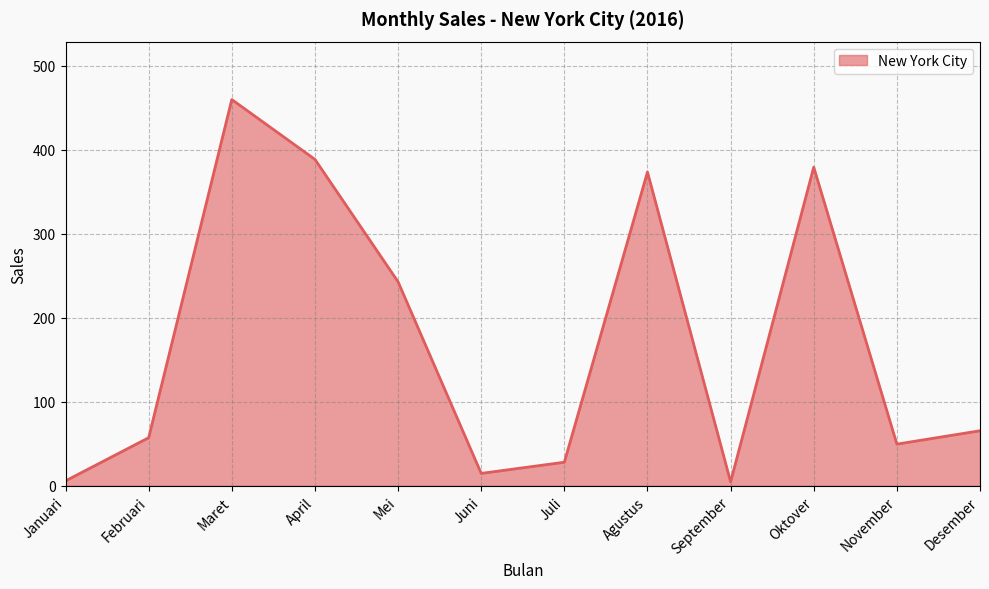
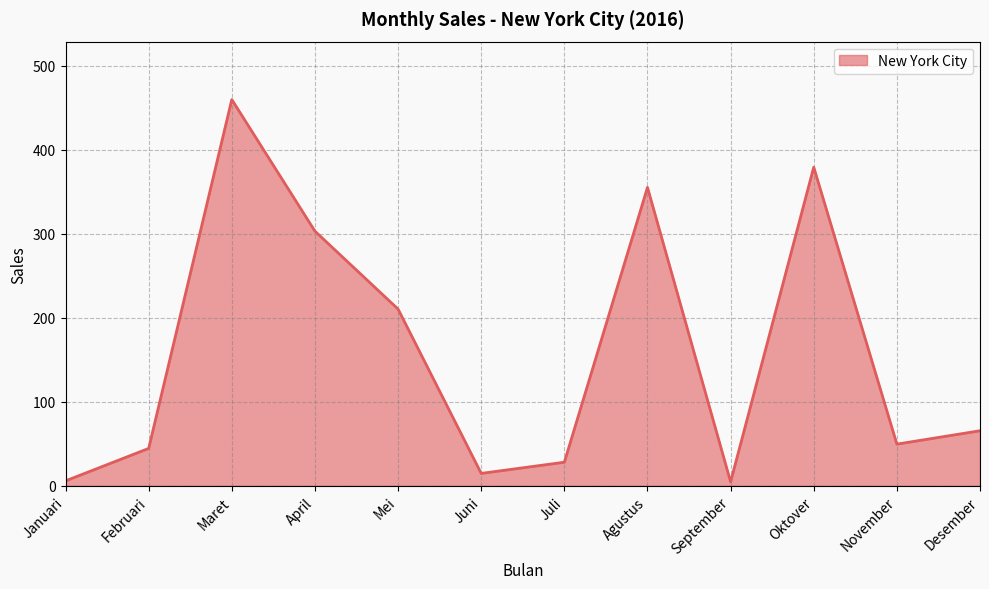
  {
    "Januari": 10,
-   "Februari": 60,
+   "Februari": 40,
    "Maret": 460,
-   "April": 390,
-   "Mei": 240,
+   "April": 300,
+   "Mei": 210,
    "Juni": 10,
    "Juli": 30,
-   "Agustus": 370,
+   "Agustus": 360,
    "September": 0,
    "Oktover": 380,
    "November": 50,
    "Desember": 70
  }
